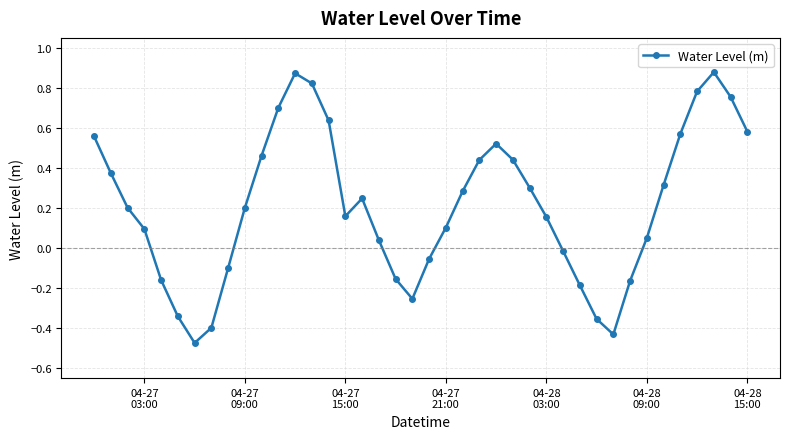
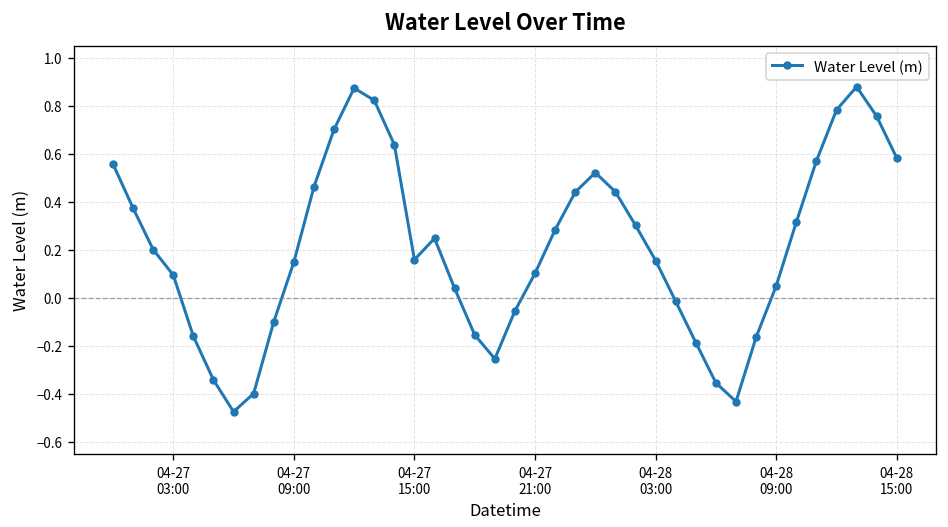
  {
    "04-27 03:00": 0.09,
-   "04-27 09:00": 0.20,
+   "04-27 09:00": 0.15,
    "04-27 15:00": 0.16,
    "04-27 21:00": 0.10,
    "04-28 03:00": 0.16,
    "04-28 09:00": 0.05,
    "04-28 15:00": 0.58
  }
